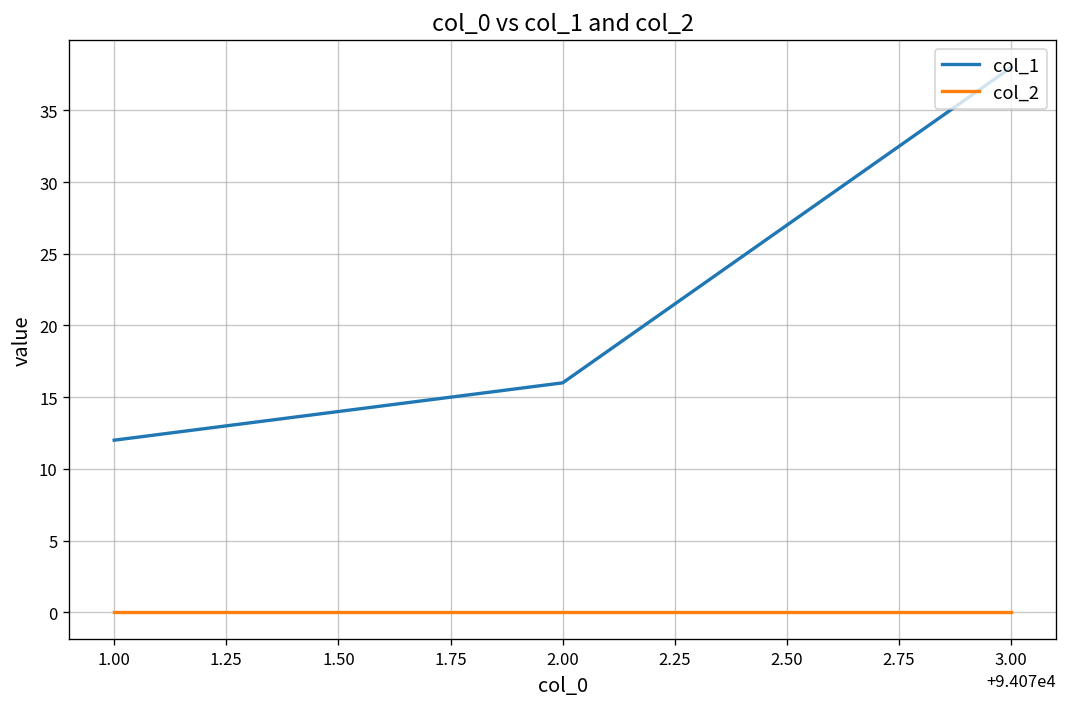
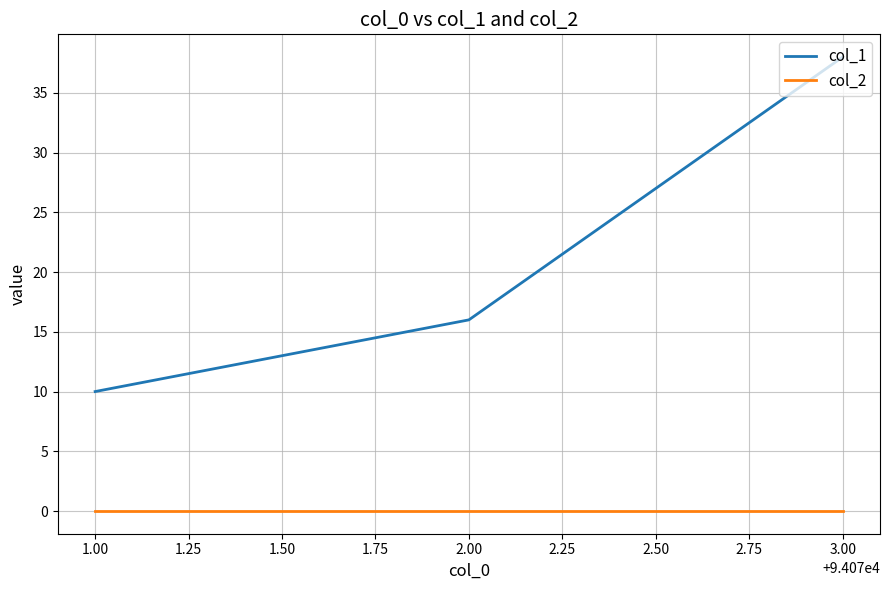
  {
    "col_1": {
-     "1.00": 12,
+     "1.00": 10,
      "2.00": 16
    },
    "col_2": {
      "1.00": 0,
      "2.00": 0,
      "3.00": 0
    }
  }
